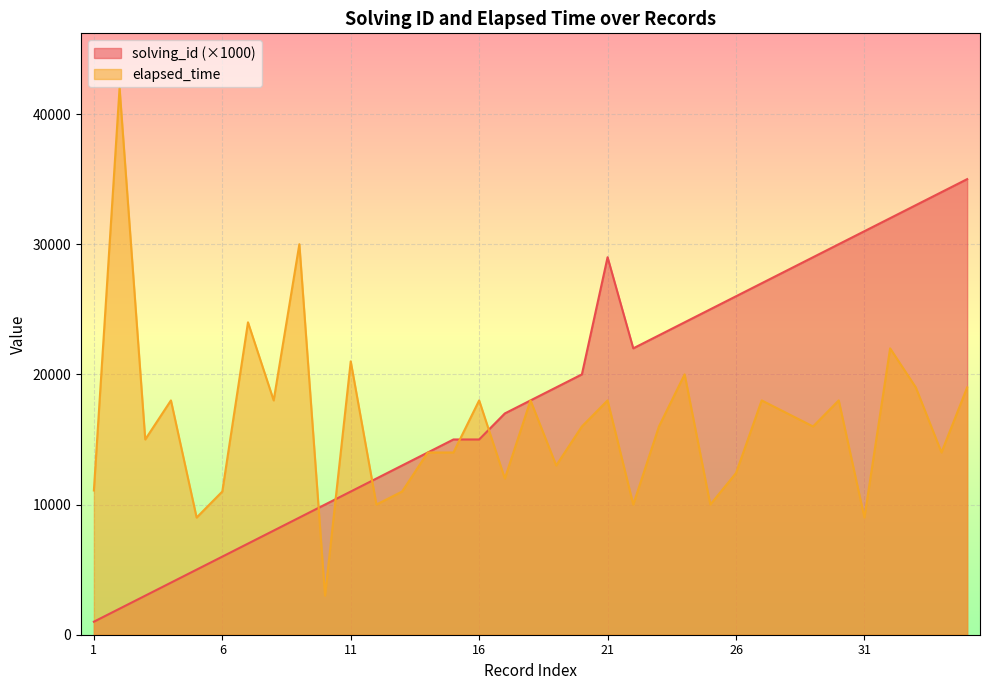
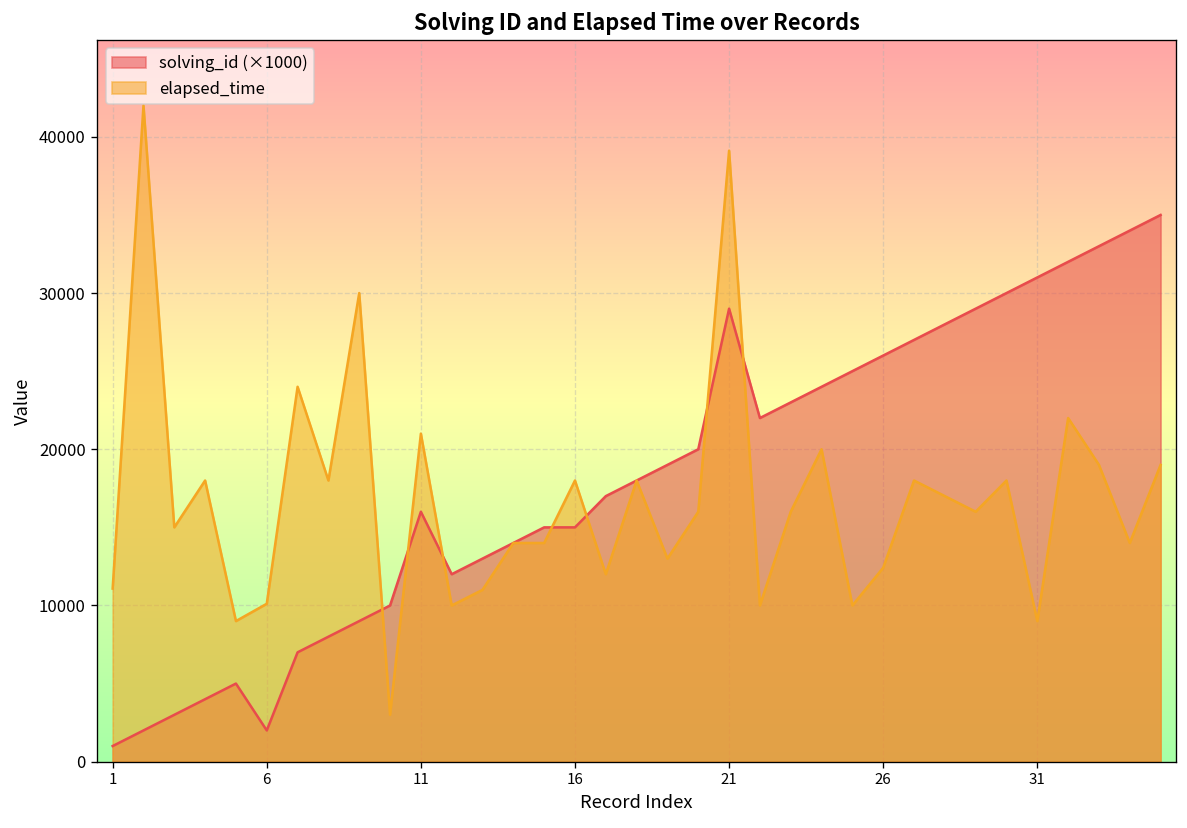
  {
    "solving_id (×1000)": {
      "1": 1000,
-     "6": 6000,
-     "11": 11000,
+     "6": 2000,
+     "11": 16000,
      "16": 15000,
      "21": 29000,
      "26": 26000,
      "31": 31000
    },
    "elapsed_time": {
      "1": 11100,
-     "6": 11000,
+     "6": 10100,
      "11": 21000,
      "16": 18000,
-     "21": 18000,
+     "21": 39100,
      "26": 12400,
      "31": 9000
    }
  }
